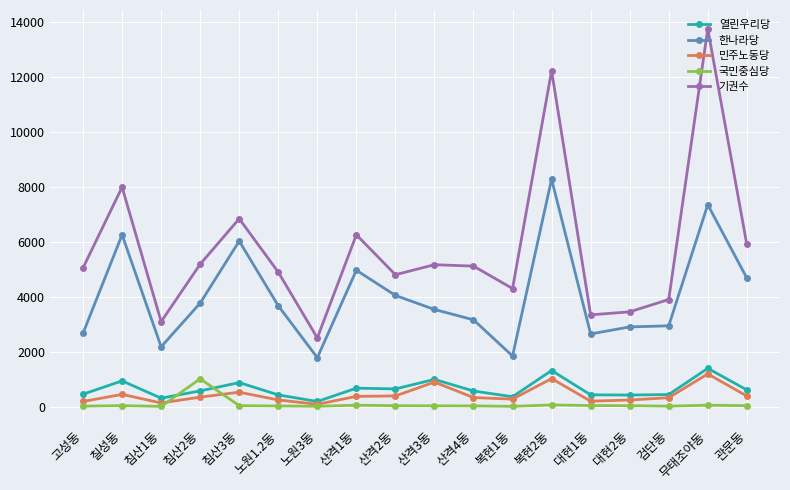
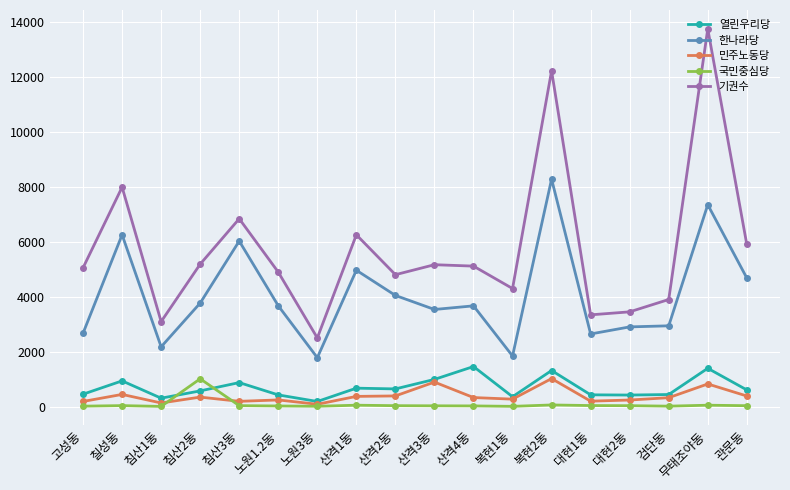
  {
    "열린우리당": {
      "고성동": 500,
      "칠성동": 1000,
      "침산1동": 300,
      "침산2동": 600,
      "침산3동": 900,
      "노원1.2동": 400,
      "노원3동": 200,
      "산격1동": 700,
      "산격2동": 700,
      "산격3동": 1000,
-     "산격4동": 600,
+     "산격4동": 1500,
      "복현2동": 1300,
      "대현1동": 400,
      "대현2동": 400,
      "검단동": 500,
      "무태조야동": 1400,
      "관문동": 600
    },
    "한나라당": {
      "고성동": 2700,
      "칠성동": 6300,
      "침산1동": 2200,
      "침산2동": 3800,
      "침산3동": 6000,
      "노원1.2동": 3700,
      "노원3동": 1800,
      "산격1동": 5000,
      "산격2동": 4100,
      "산격3동": 3500,
-     "산격4동": 3200,
+     "산격4동": 3700,
      "복현1동": 1900,
      "복현2동": 8300,
      "대현1동": 2700,
      "대현2동": 2900,
      "검단동": 3000,
      "무태조야동": 7400,
      "관문동": 4700
    },
    "민주노동당": {
      "고성동": 200,
      "칠성동": 500,
      "침산1동": 200,
      "침산2동": 400,
-     "침산3동": 500,
+     "침산3동": 200,
      "노원1.2동": 300,
      "산격1동": 400,
      "산격2동": 400,
      "산격3동": 900,
      "산격4동": 300,
      "복현2동": 1000,
      "대현1동": 200,
      "대현2동": 300,
      "검단동": 300,
-     "무태조야동": 1200,
+     "무태조야동": 800,
      "관문동": 400
    },
    "국민중심당": {
      "고성동": 0,
      "칠성동": 100,
      "침산1동": 0,
      "침산2동": 1000,
      "침산3동": 100,
      "노원1.2동": 0,
      "산격1동": 100,
      "산격2동": 100,
      "산격3동": 0,
      "산격4동": 0,
      "복현1동": 0,
      "복현2동": 100,
      "대현1동": 100,
      "대현2동": 100,
      "검단동": 0,
      "무태조야동": 100,
      "관문동": 100
    },
    "기권수": {
      "고성동": 5100,
      "칠성동": 8000,
      "침산1동": 3100,
      "침산2동": 5200,
      "침산3동": 6800,
      "노원1.2동": 4900,
      "노원3동": 2500,
      "산격1동": 6300,
      "산격2동": 4800,
      "산격3동": 5200,
      "산격4동": 5100,
      "복현1동": 4300,
      "복현2동": 12200,
      "대현1동": 3400,
      "대현2동": 3500,
      "검단동": 3900,
      "무태조야동": 13700,
      "관문동": 5900
    }
  }
